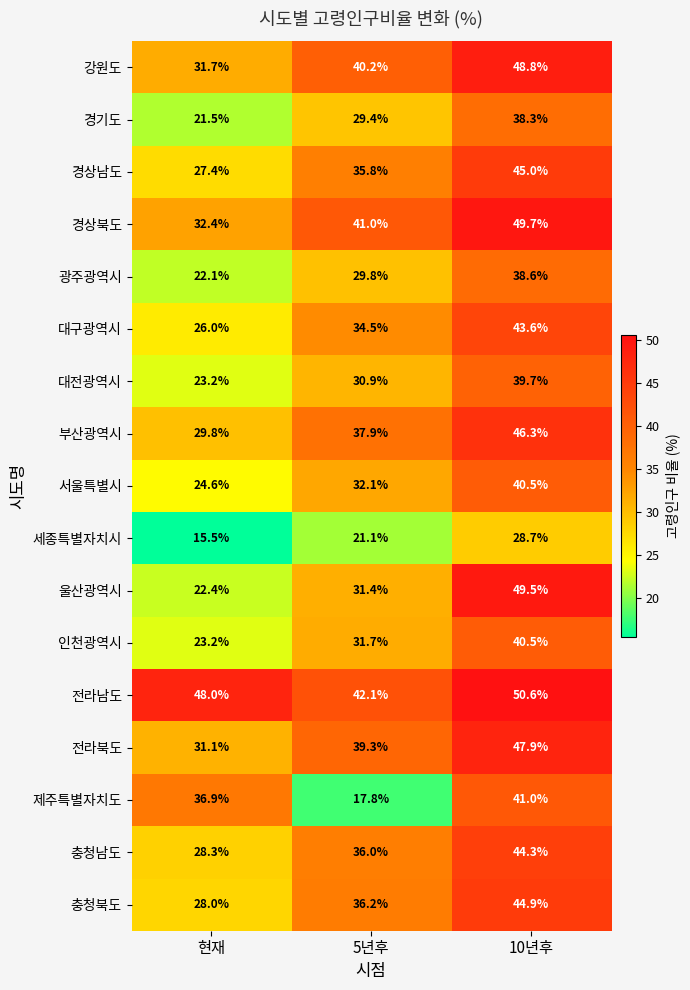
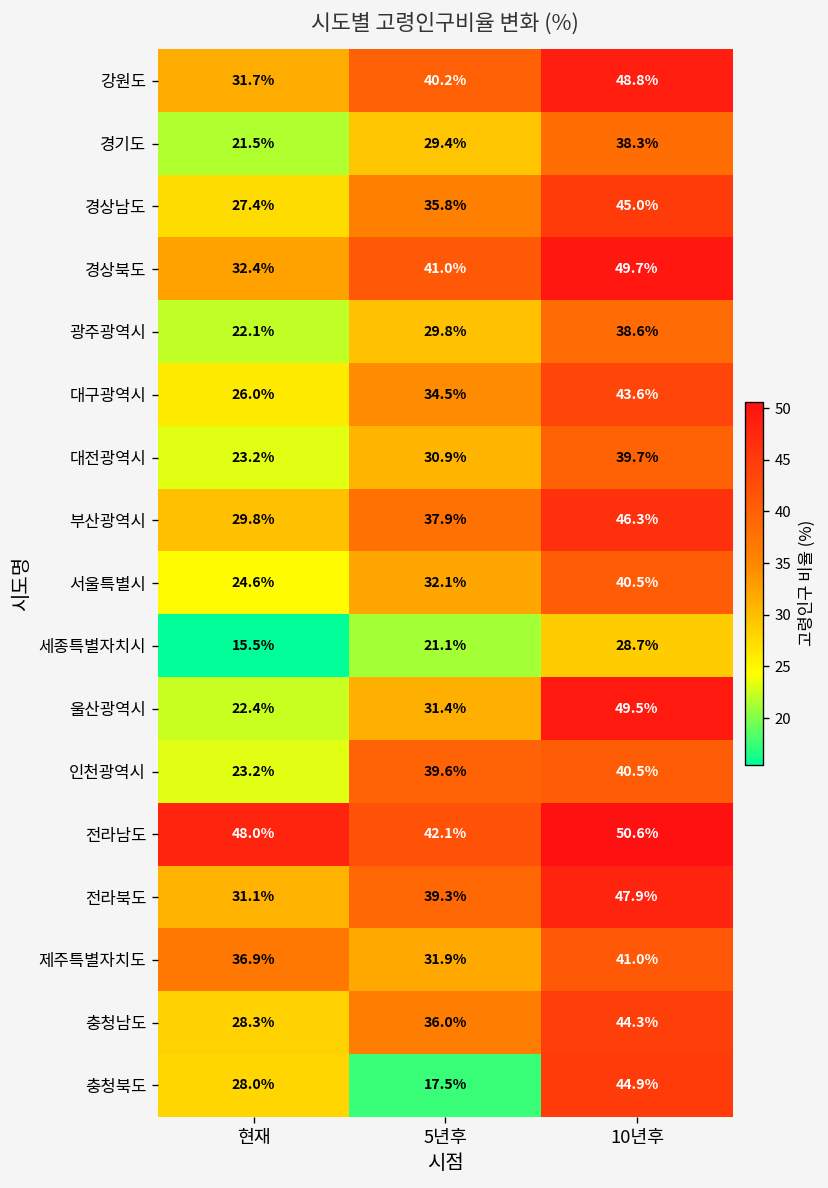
  {
    "강원도": {
      "현재": "31.7%",
      "5년후": "40.2%",
      "10년후": "48.8%"
    },
    "경기도": {
      "현재": "21.5%",
      "5년후": "29.4%",
      "10년후": "38.3%"
    },
    "경상남도": {
      "현재": "27.4%",
      "5년후": "35.8%",
      "10년후": "45.0%"
    },
    "경상북도": {
      "현재": "32.4%",
      "5년후": "41.0%",
      "10년후": "49.7%"
    },
    "광주광역시": {
      "현재": "22.1%",
      "5년후": "29.8%",
      "10년후": "38.6%"
    },
    "대구광역시": {
      "현재": "26.0%",
      "5년후": "34.5%",
      "10년후": "43.6%"
    },
    "대전광역시": {
      "현재": "23.2%",
      "5년후": "30.9%",
      "10년후": "39.7%"
    },
    "부산광역시": {
      "현재": "29.8%",
      "5년후": "37.9%",
      "10년후": "46.3%"
    },
    "서울특별시": {
      "현재": "24.6%",
      "5년후": "32.1%",
      "10년후": "40.5%"
    },
    "세종특별자치시": {
      "현재": "15.5%",
      "5년후": "21.1%",
      "10년후": "28.7%"
    },
    "울산광역시": {
      "현재": "22.4%",
      "5년후": "31.4%",
      "10년후": "49.5%"
    },
    "인천광역시": {
      "현재": "23.2%",
-     "5년후": "31.7%",
+     "5년후": "39.6%",
      "10년후": "40.5%"
    },
    "전라남도": {
      "현재": "48.0%",
      "5년후": "42.1%",
      "10년후": "50.6%"
    },
    "전라북도": {
      "현재": "31.1%",
      "5년후": "39.3%",
      "10년후": "47.9%"
    },
    "제주특별자치도": {
      "현재": "36.9%",
-     "5년후": "17.8%",
+     "5년후": "31.9%",
      "10년후": "41.0%"
    },
    "충청남도": {
      "현재": "28.3%",
      "5년후": "36.0%",
      "10년후": "44.3%"
    },
    "충청북도": {
      "현재": "28.0%",
-     "5년후": "36.2%",
+     "5년후": "17.5%",
      "10년후": "44.9%"
    }
  }
